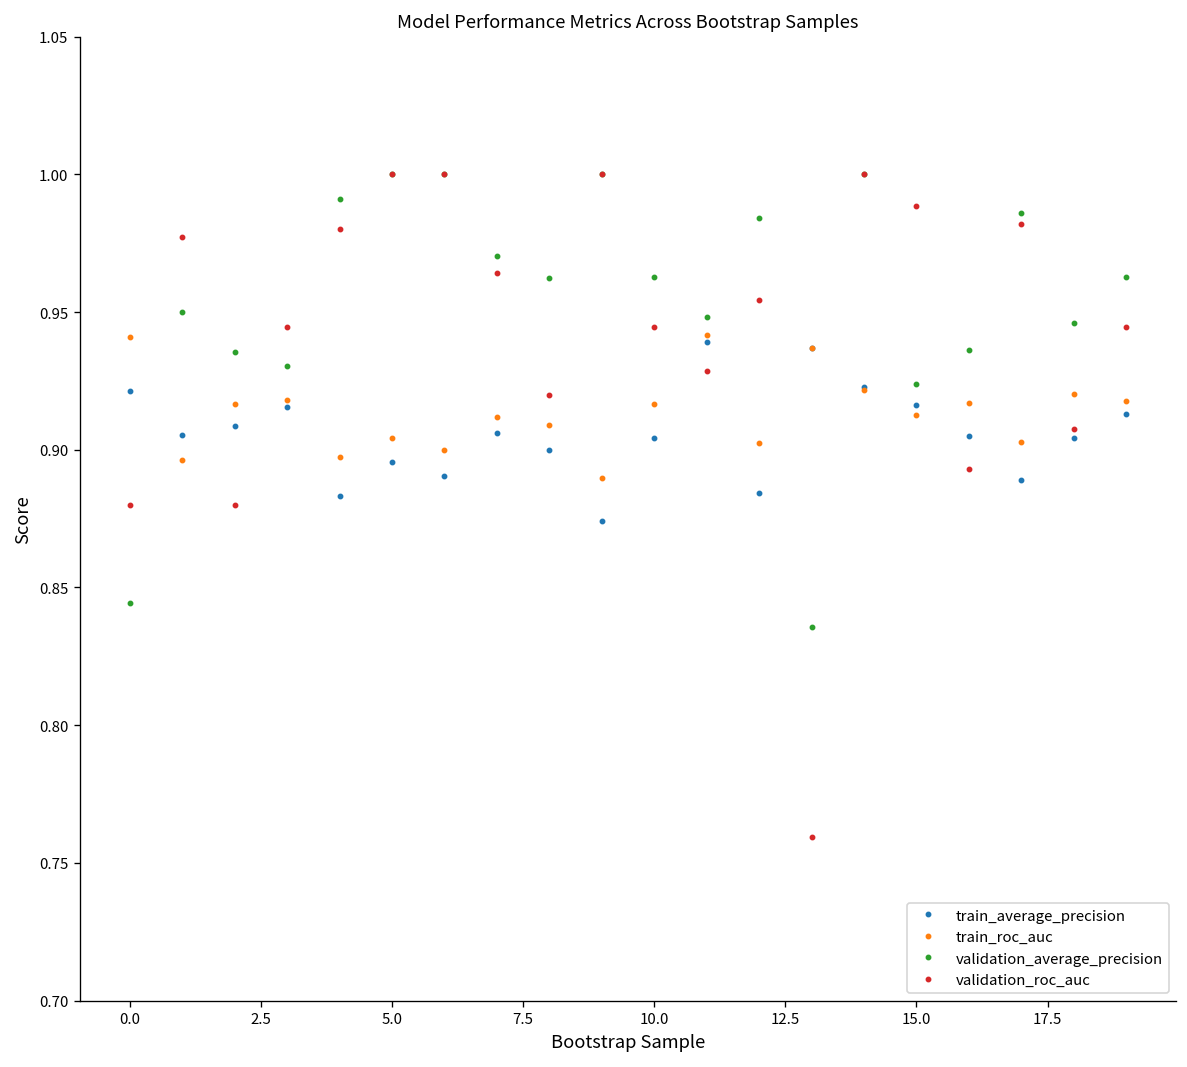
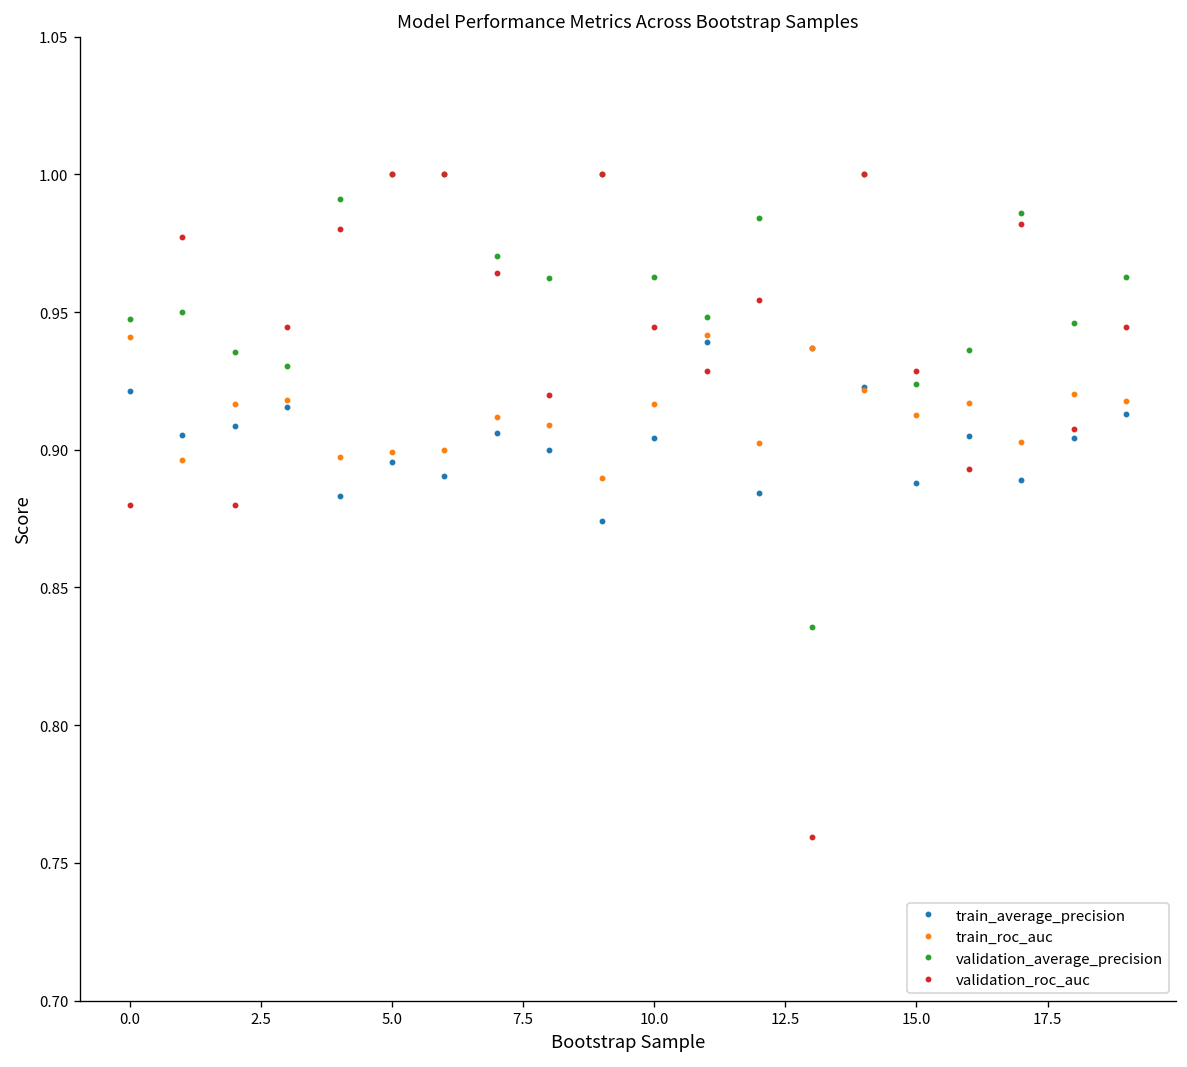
  {
    "train_average_precision": {
      "0.0": 0.921,
      "5.0": 0.896,
      "10.0": 0.904,
-     "15.0": 0.916
+     "15.0": 0.888
    },
    "train_roc_auc": {
      "0.0": 0.941,
-     "5.0": 0.904,
+     "5.0": 0.899,
      "10.0": 0.917,
      "15.0": 0.913
    },
    "validation_average_precision": {
-     "0.0": 0.844,
+     "0.0": 0.948,
      "10.0": 0.963,
      "15.0": 0.924
    },
    "validation_roc_auc": {
      "0.0": 0.880,
      "10.0": 0.944,
-     "15.0": 0.989
+     "15.0": 0.929
    }
  }
